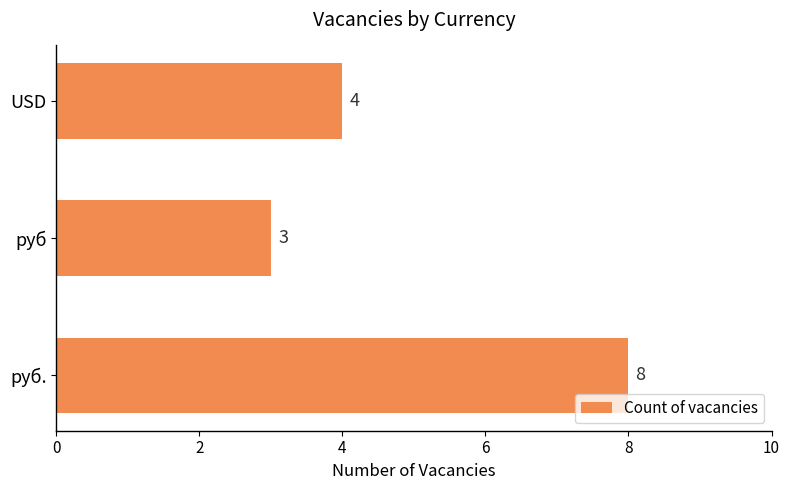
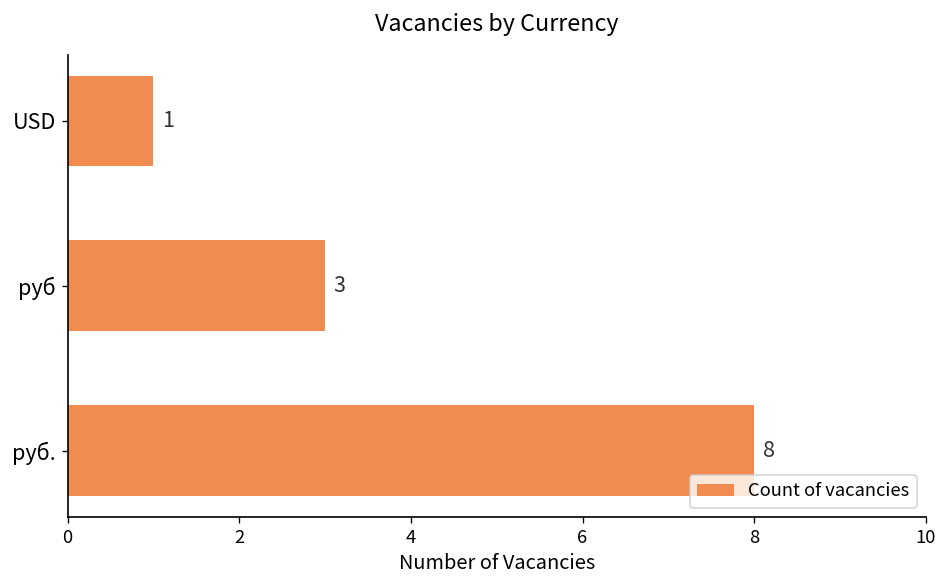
  {
-   "USD": 4,
+   "USD": 1,
    "руб": 3,
    "руб.": 8
  }
